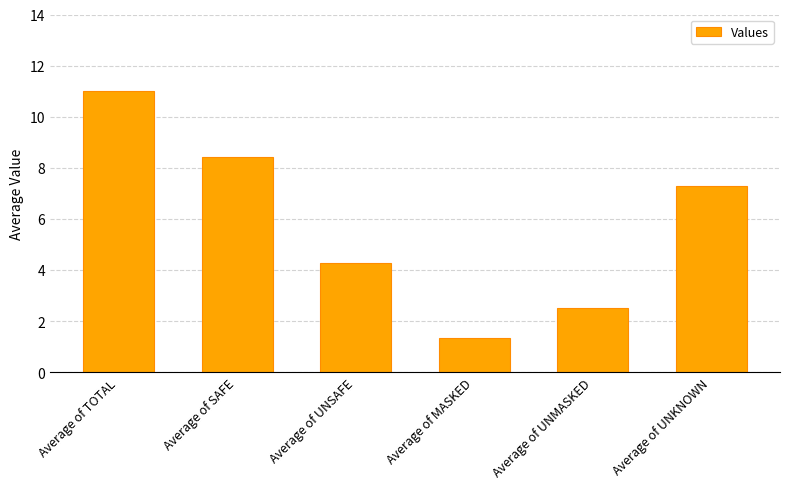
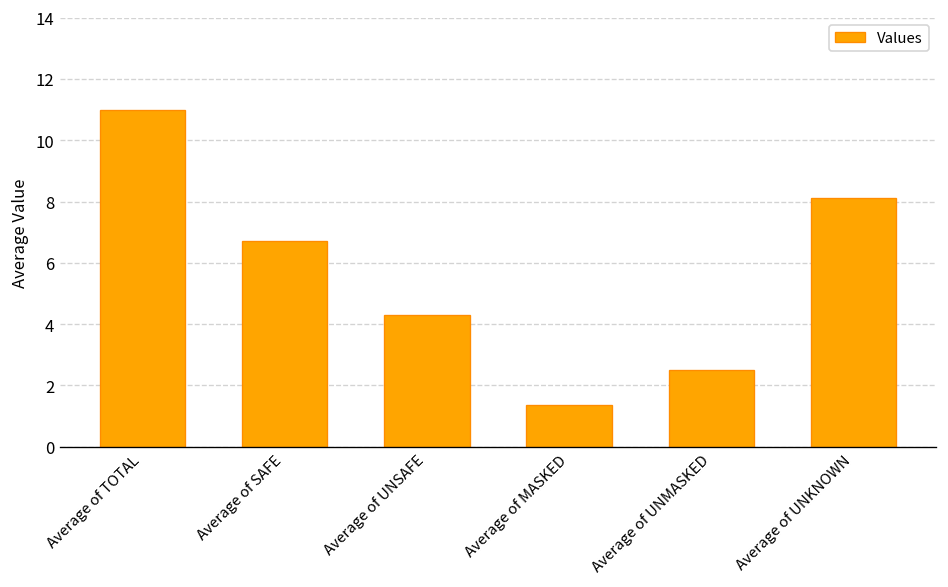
  {
    "Average of TOTAL": 11.0,
-   "Average of SAFE": 8.4,
+   "Average of SAFE": 6.7,
    "Average of UNSAFE": 4.3,
    "Average of MASKED": 1.3,
    "Average of UNMASKED": 2.5,
-   "Average of UNKNOWN": 7.3
+   "Average of UNKNOWN": 8.1
  }
